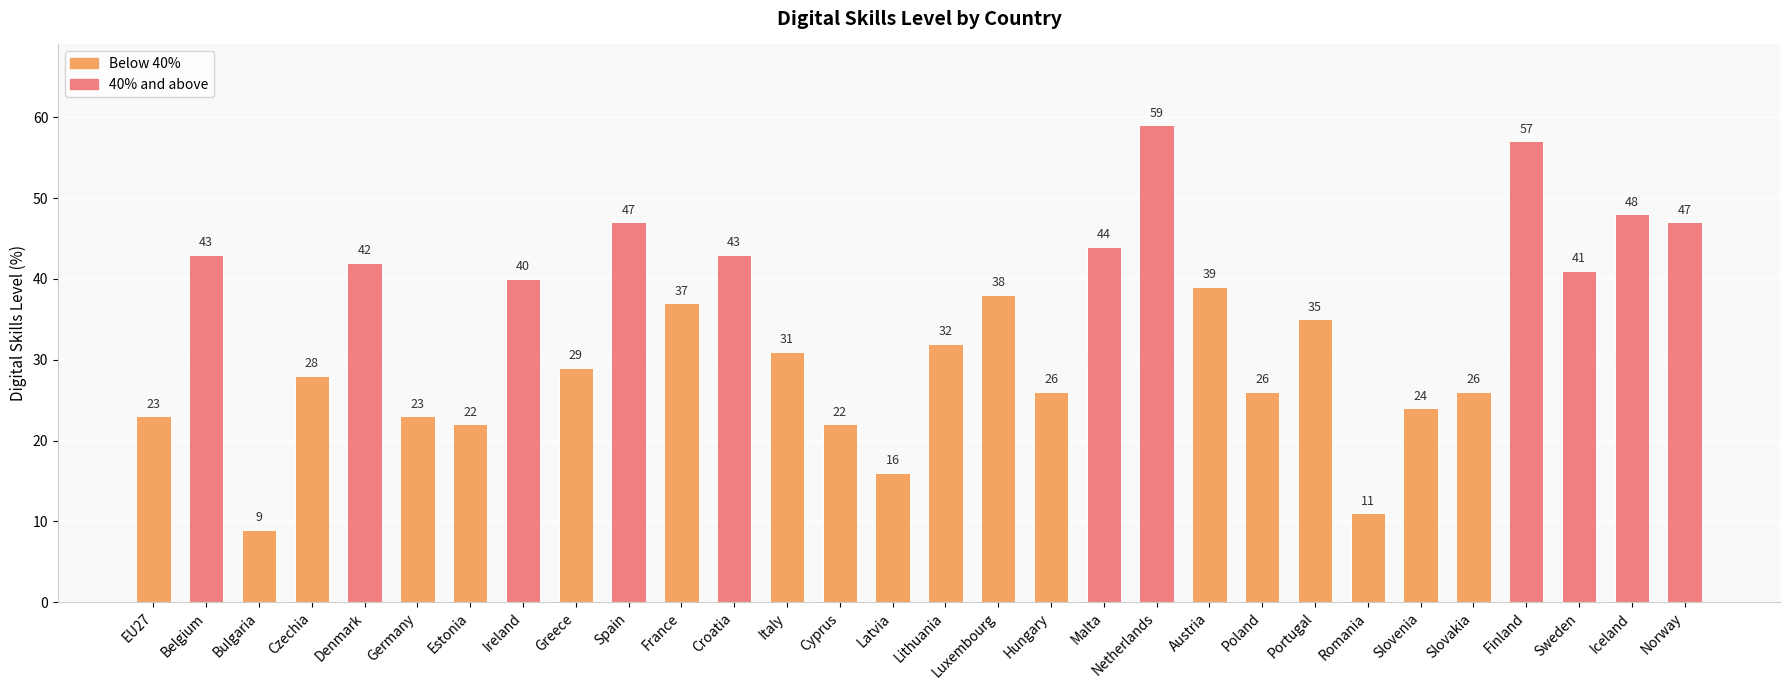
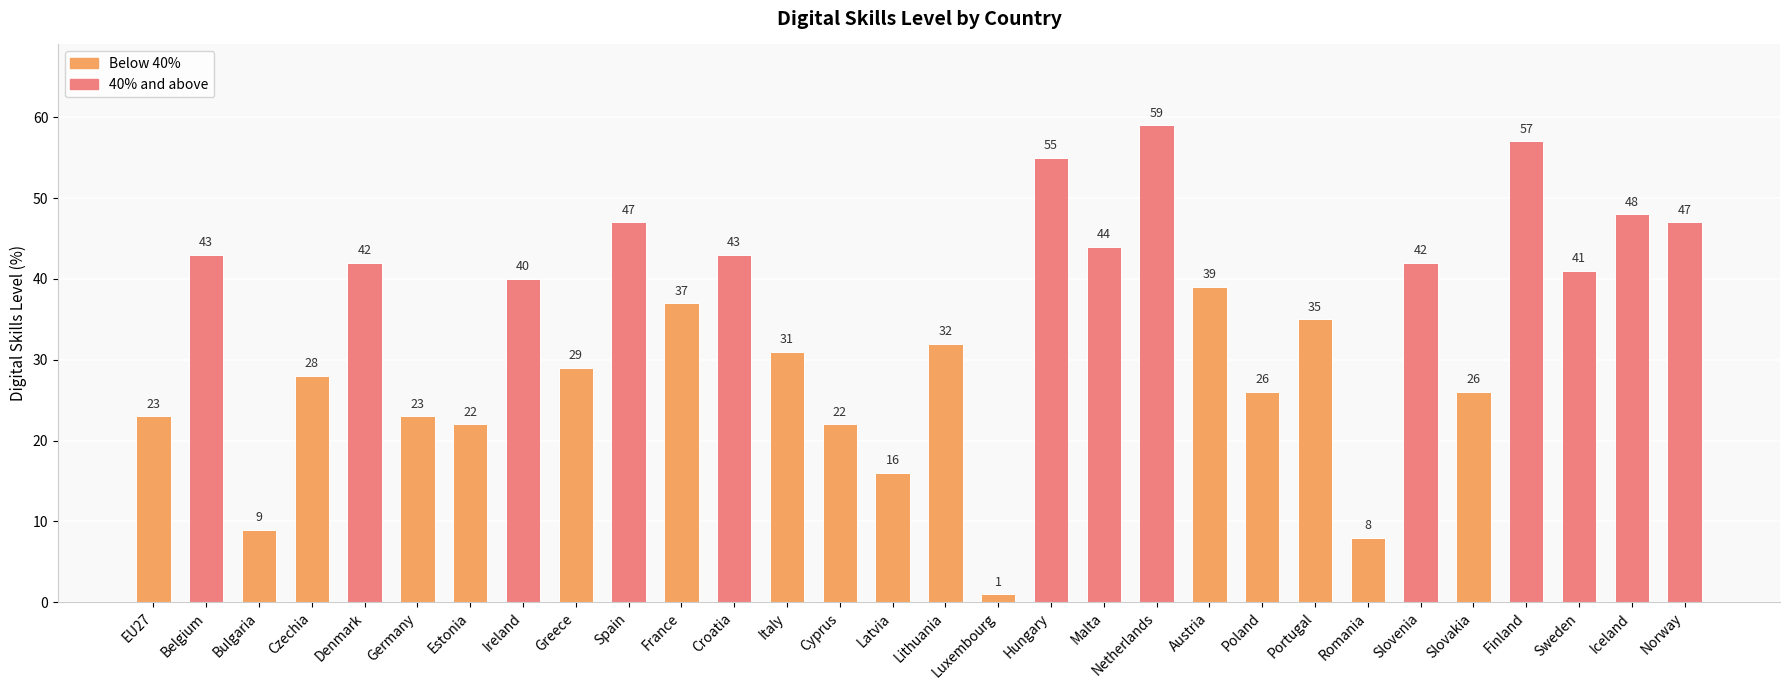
  {
    "EU27": 23,
    "Belgium": 43,
    "Bulgaria": 9,
    "Czechia": 28,
    "Denmark": 42,
    "Germany": 23,
    "Estonia": 22,
    "Ireland": 40,
    "Greece": 29,
    "Spain": 47,
    "France": 37,
    "Croatia": 43,
    "Italy": 31,
    "Cyprus": 22,
    "Latvia": 16,
    "Lithuania": 32,
-   "Luxembourg": 38,
-   "Hungary": 26,
+   "Luxembourg": 1,
+   "Hungary": 55,
    "Malta": 44,
    "Netherlands": 59,
    "Austria": 39,
    "Poland": 26,
    "Portugal": 35,
-   "Romania": 11,
-   "Slovenia": 24,
+   "Romania": 8,
+   "Slovenia": 42,
    "Slovakia": 26,
    "Finland": 57,
    "Sweden": 41,
    "Iceland": 48,
    "Norway": 47
  }
